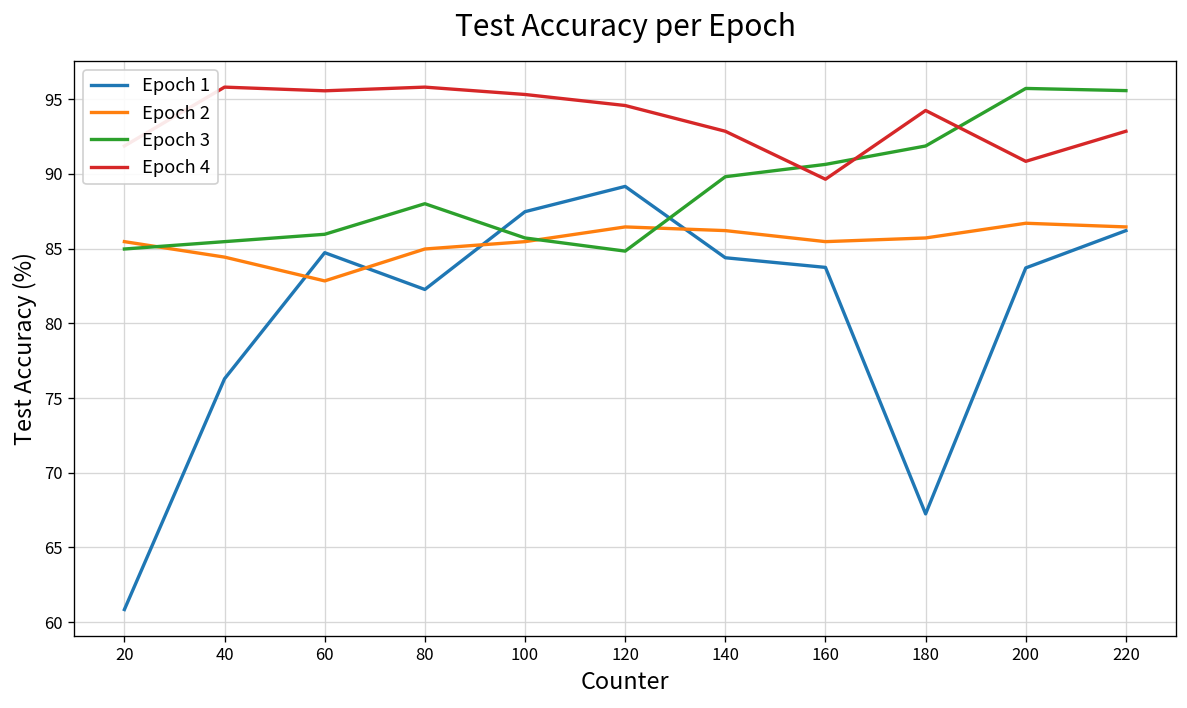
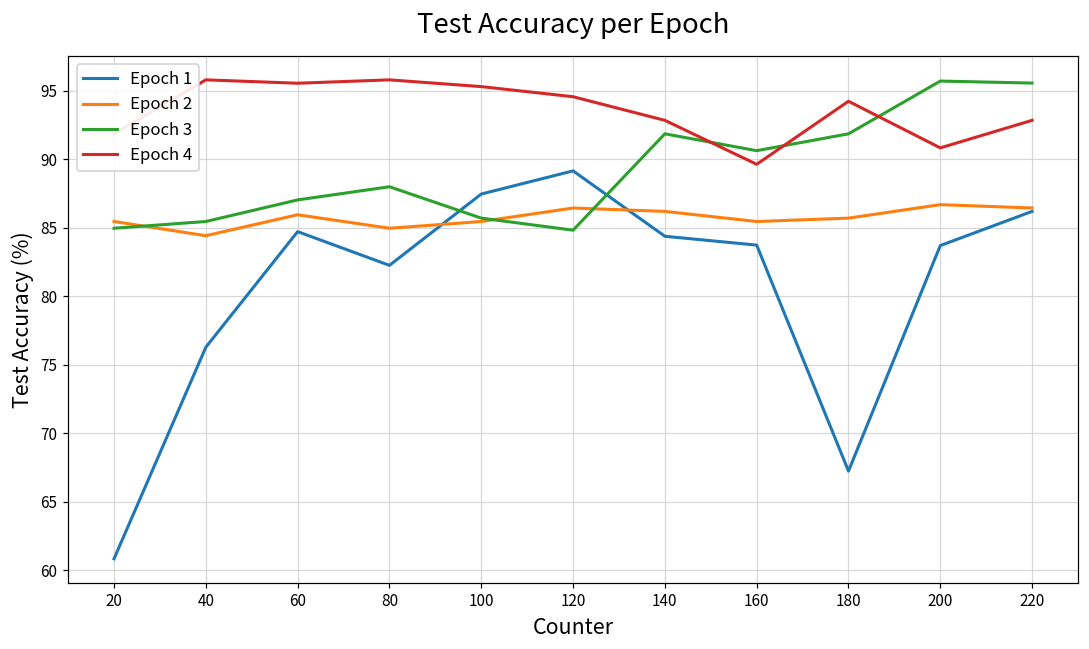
  {
    "Epoch 1": {
      "20": 60.8,
      "40": 76.3,
      "60": 84.7,
      "80": 82.3,
      "100": 87.5,
      "120": 89.2,
      "140": 84.4,
      "160": 83.7,
      "180": 67.2,
      "200": 83.7,
      "220": 86.2
    },
    "Epoch 2": {
      "20": 85.5,
      "40": 84.4,
-     "60": 82.8,
+     "60": 86.0,
      "80": 85.0,
      "100": 85.5,
      "120": 86.5,
      "140": 86.2,
      "160": 85.5,
      "180": 85.7,
      "200": 86.7,
      "220": 86.5
    },
    "Epoch 3": {
      "20": 85.0,
      "40": 85.5,
-     "60": 86.0,
+     "60": 87.0,
      "80": 88.0,
      "100": 85.7,
      "120": 84.8,
-     "140": 89.8,
+     "140": 91.9,
      "160": 90.6,
      "180": 91.9,
      "200": 95.7,
      "220": 95.6
    },
    "Epoch 4": {
      "40": 95.8,
      "60": 95.6,
      "80": 95.8,
      "100": 95.3,
      "120": 94.6,
      "140": 92.9,
      "160": 89.6,
      "180": 94.3,
      "200": 90.8,
      "220": 92.9
    }
  }
